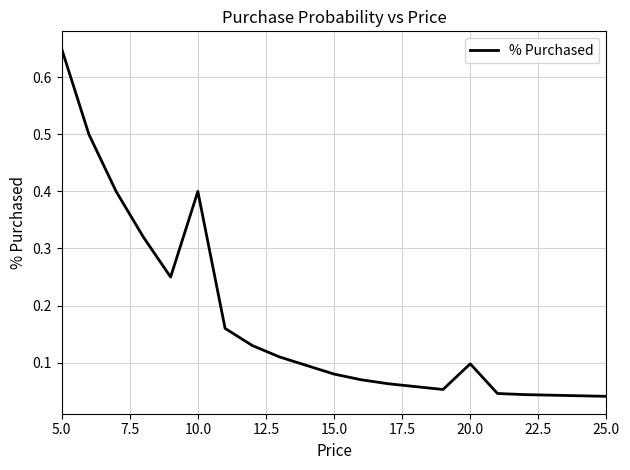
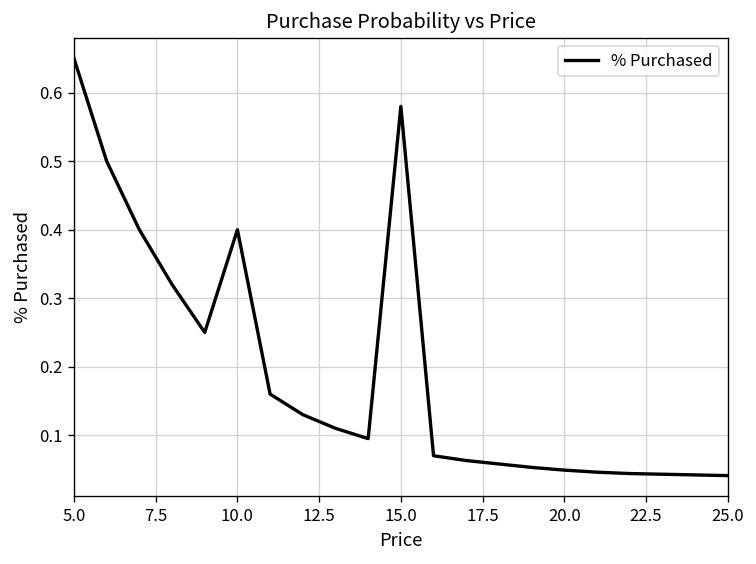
  {
    "5.0": 0.65,
    "10.0": 0.40,
-   "15.0": 0.08,
-   "20.0": 0.10,
+   "15.0": 0.58,
+   "20.0": 0.05,
    "25.0": 0.04
  }
